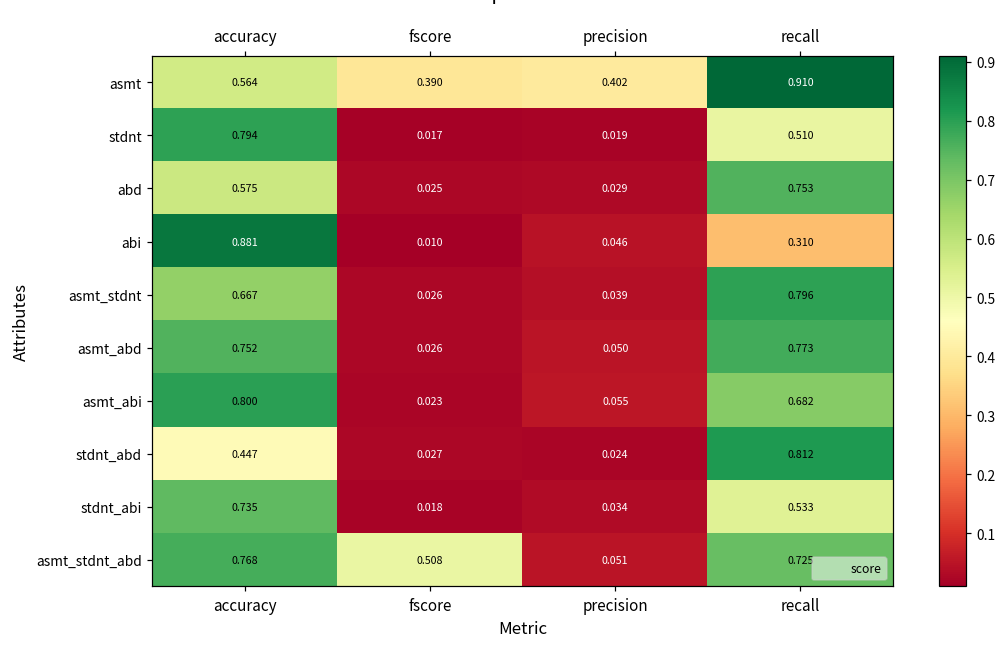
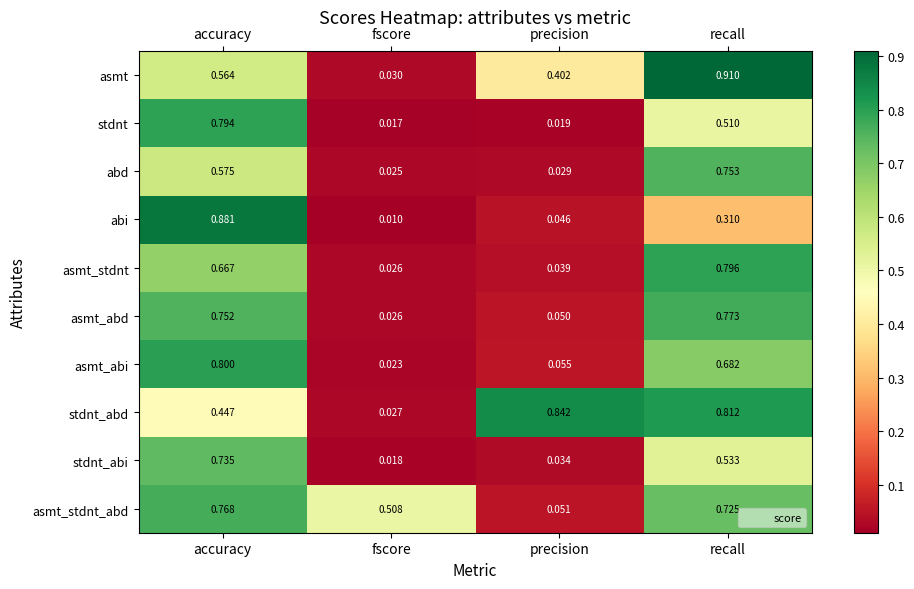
  {
    "asmt": {
      "accuracy": 0.564,
-     "fscore": 0.390,
+     "fscore": 0.030,
      "precision": 0.402,
      "recall": 0.910
    },
    "stdnt": {
      "accuracy": 0.794,
      "fscore": 0.017,
      "precision": 0.019,
      "recall": 0.510
    },
    "abd": {
      "accuracy": 0.575,
      "fscore": 0.025,
      "precision": 0.029,
      "recall": 0.753
    },
    "abi": {
      "accuracy": 0.881,
      "fscore": 0.010,
      "precision": 0.046,
      "recall": 0.310
    },
    "asmt_stdnt": {
      "accuracy": 0.667,
      "fscore": 0.026,
      "precision": 0.039,
      "recall": 0.796
    },
    "asmt_abd": {
      "accuracy": 0.752,
      "fscore": 0.026,
      "precision": 0.050,
      "recall": 0.773
    },
    "asmt_abi": {
      "accuracy": 0.800,
      "fscore": 0.023,
      "precision": 0.055,
      "recall": 0.682
    },
    "stdnt_abd": {
      "accuracy": 0.447,
      "fscore": 0.027,
-     "precision": 0.024,
+     "precision": 0.842,
      "recall": 0.812
    },
    "stdnt_abi": {
      "accuracy": 0.735,
      "fscore": 0.018,
      "precision": 0.034,
      "recall": 0.533
    },
    "asmt_stdnt_abd": {
      "accuracy": 0.768,
      "fscore": 0.508,
      "precision": 0.051
    }
  }
